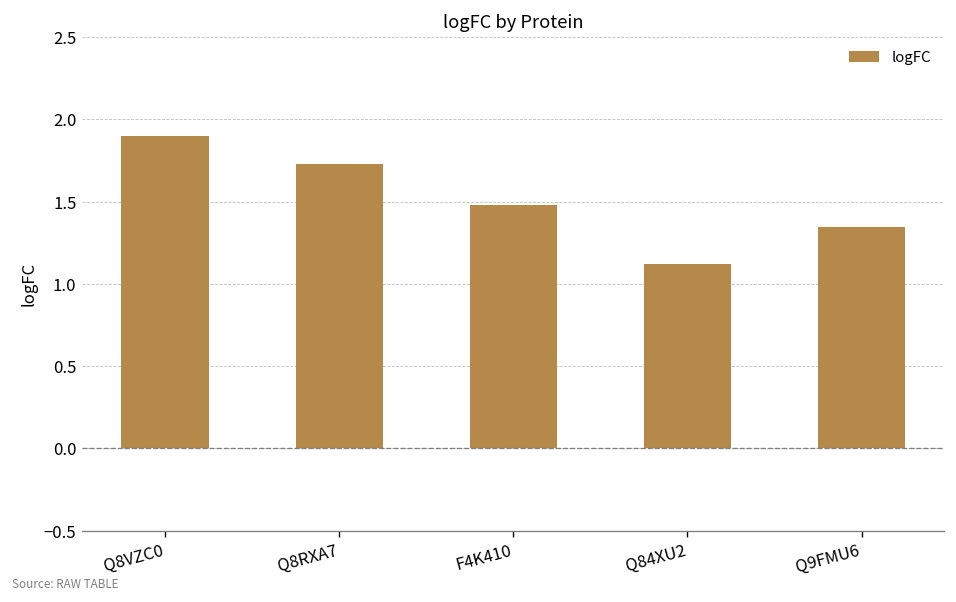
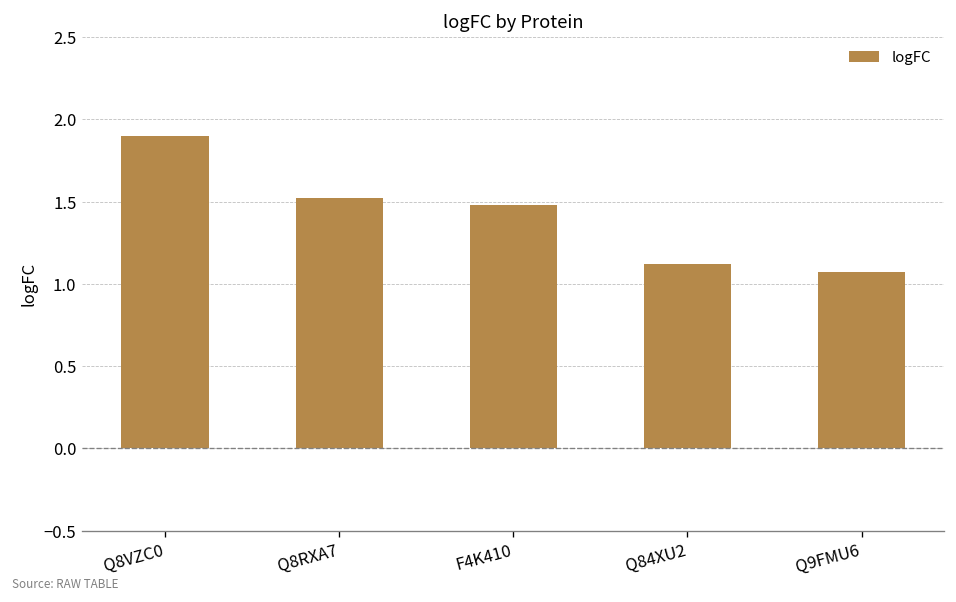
  {
    "Q8VZC0": 1.90,
-   "Q8RXA7": 1.73,
+   "Q8RXA7": 1.52,
    "F4K410": 1.48,
    "Q84XU2": 1.12,
-   "Q9FMU6": 1.35
+   "Q9FMU6": 1.07
  }
